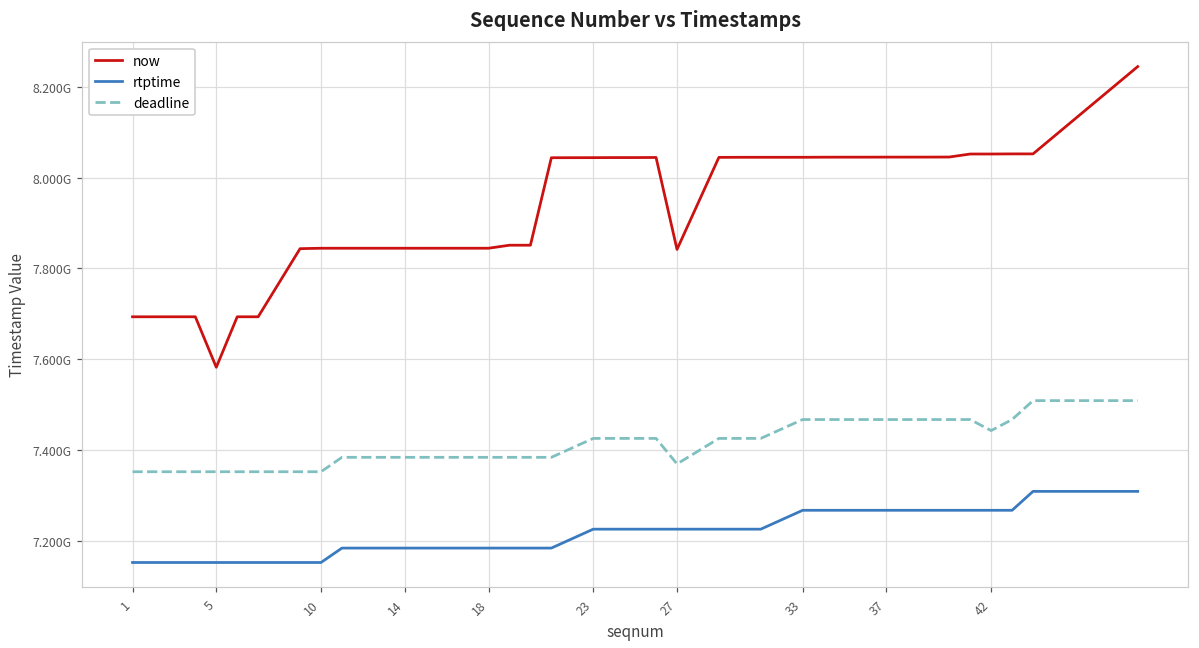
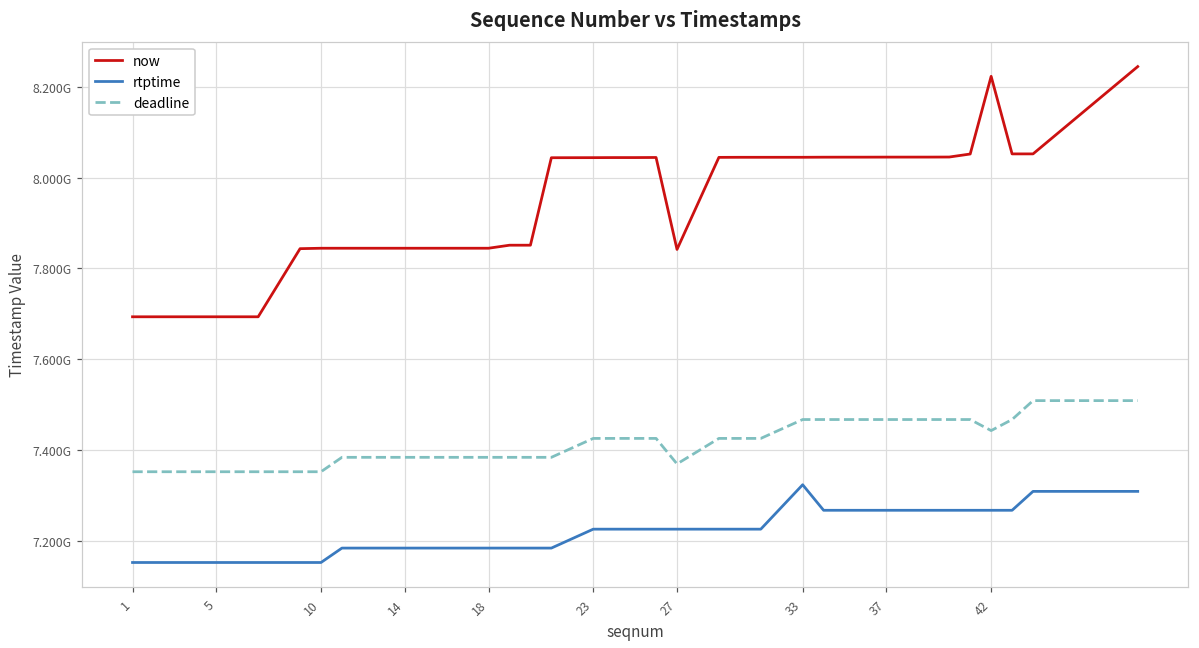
  {
    "now": {
      "1": 7690000000,
-     "5": 7580000000,
+     "5": 7690000000,
      "10": 7840000000,
      "14": 7840000000,
      "18": 7840000000,
      "23": 8040000000,
      "27": 7840000000,
      "33": 8050000000,
      "37": 8050000000,
-     "42": 8050000000
+     "42": 8220000000
    },
    "rtptime": {
      "1": 7150000000,
      "5": 7150000000,
      "10": 7150000000,
      "14": 7180000000,
      "18": 7180000000,
      "23": 7230000000,
      "27": 7230000000,
-     "33": 7270000000,
+     "33": 7320000000,
      "37": 7270000000,
      "42": 7270000000
    },
    "deadline": {
      "1": 7350000000,
      "5": 7350000000,
      "10": 7350000000,
      "14": 7380000000,
      "18": 7380000000,
      "23": 7430000000,
      "27": 7370000000,
      "33": 7470000000,
      "37": 7470000000,
      "42": 7440000000
    }
  }
